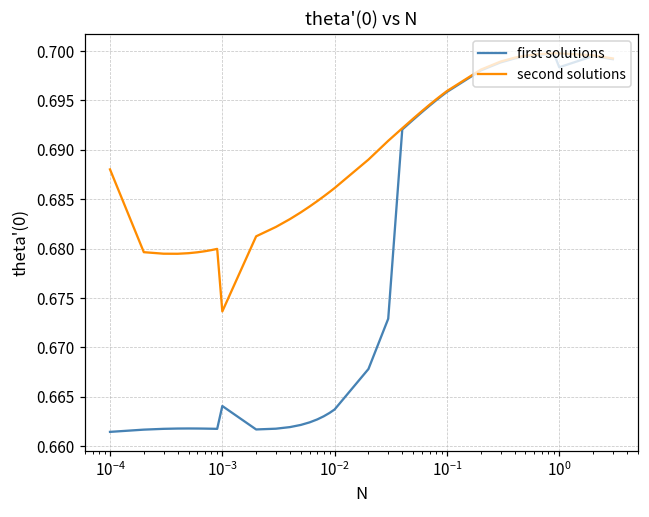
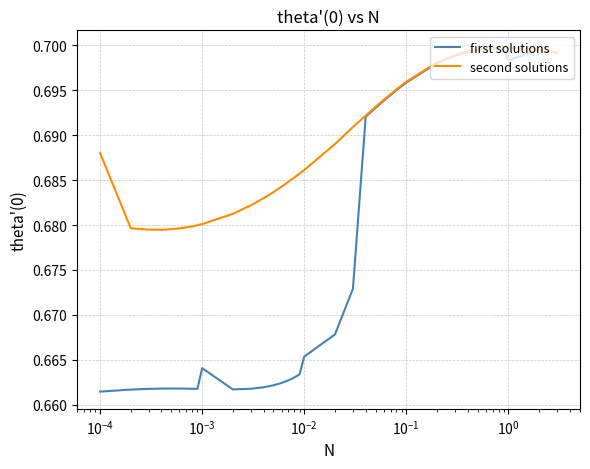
  {
    "first solutions": {
      "10^-4": 0.661,
      "10^-3": 0.664,
-     "10^-2": 0.664
+     "10^-2": 0.665
    },
    "second solutions": {
      "10^-4": 0.688,
-     "10^-3": 0.674,
+     "10^-3": 0.680,
      "10^-2": 0.686
    }
  }
